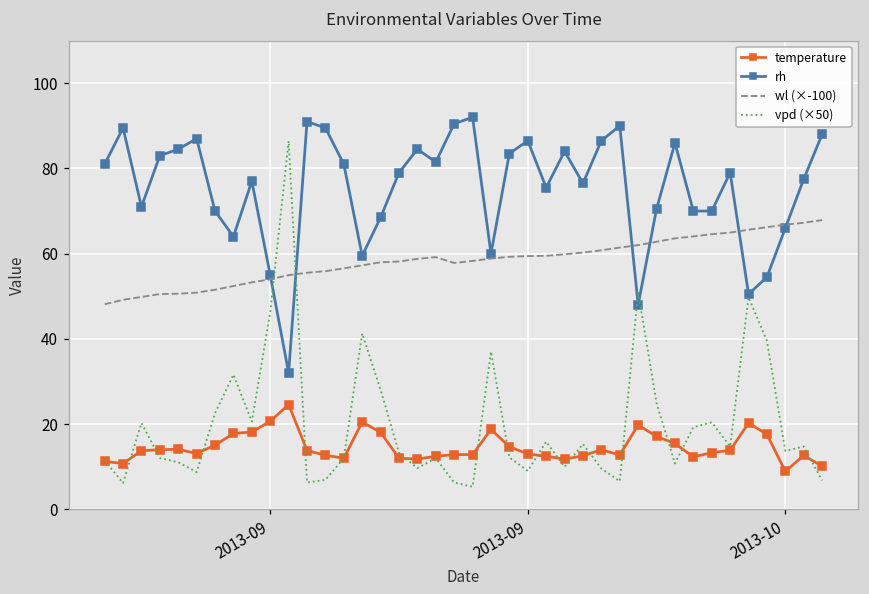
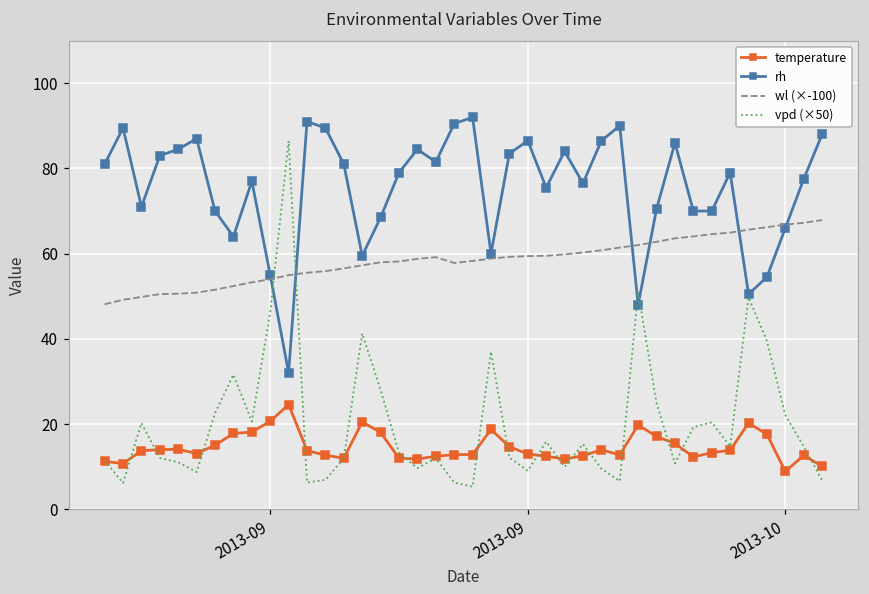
  {
    "temperature": {
      "2013-10": 9
    },
    "rh": {
      "2013-10": 66
    },
    "wl (×-100)": {
      "2013-10": 67
    },
    "vpd (×50)": {
-     "2013-10": 14
+     "2013-10": 22
    }
  }
